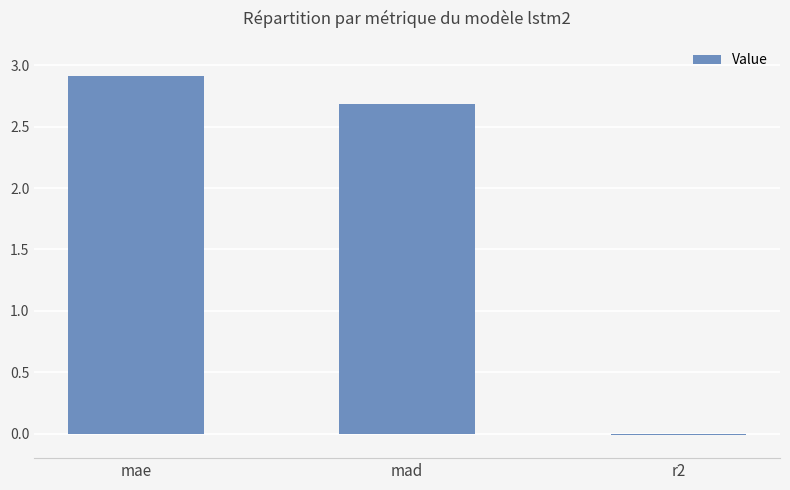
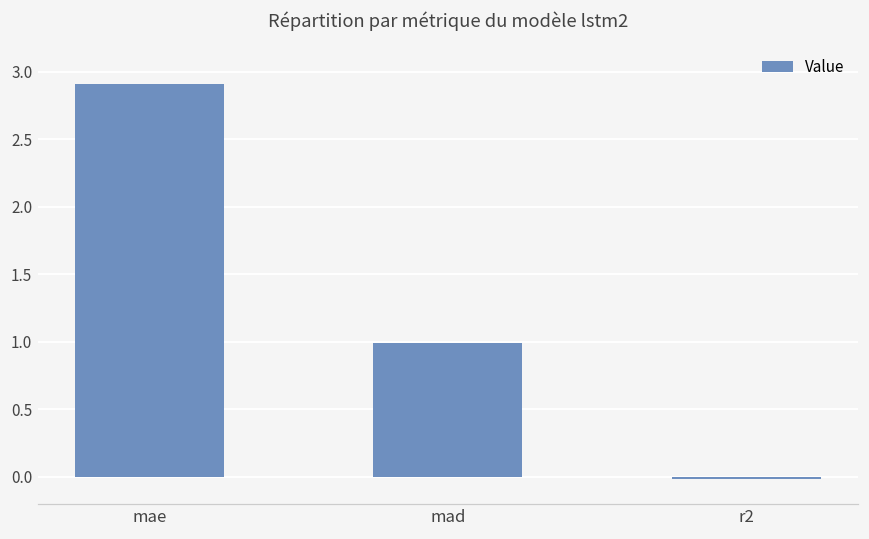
  {
    "mae": 2.91,
-   "mad": 2.69
+   "mad": 0.99
  }
